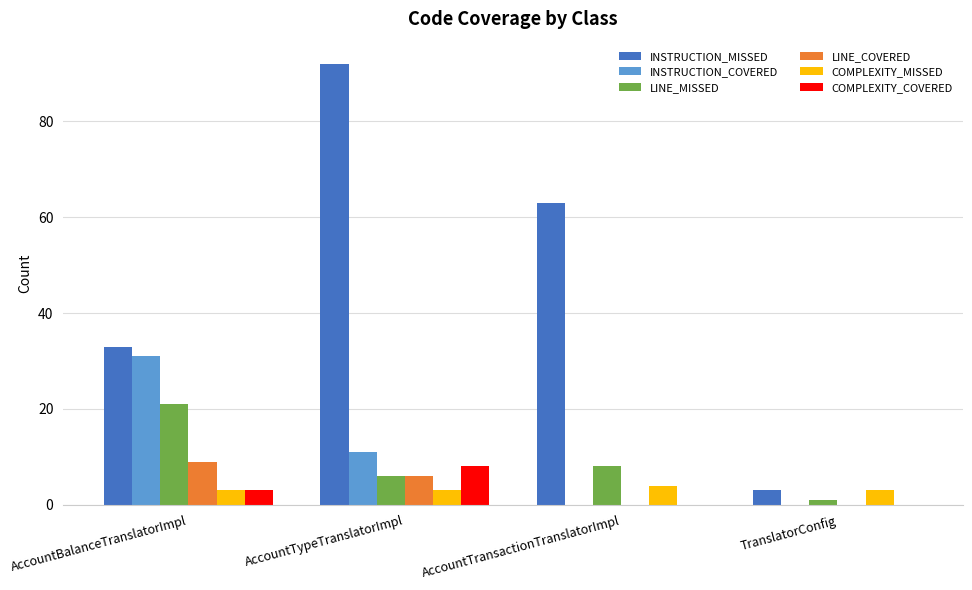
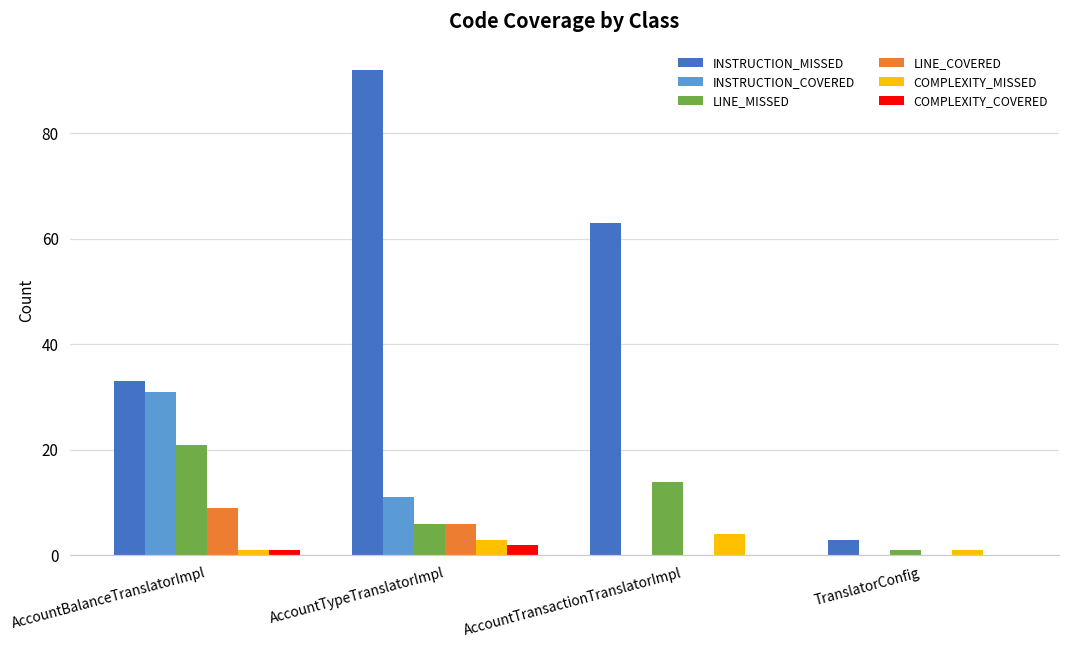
  {
    "LINE_MISSED": {
      "AccountBalanceTranslatorImpl": 21,
      "AccountTypeTranslatorImpl": 6,
-     "AccountTransactionTranslatorImpl": 8,
+     "AccountTransactionTranslatorImpl": 14,
      "TranslatorConfig": 1
    },
    "LINE_COVERED": {
      "AccountBalanceTranslatorImpl": 9,
      "AccountTypeTranslatorImpl": 6,
      "AccountTransactionTranslatorImpl": 0,
      "TranslatorConfig": 0
    },
    "COMPLEXITY_MISSED": {
-     "AccountBalanceTranslatorImpl": 3,
+     "AccountBalanceTranslatorImpl": 1,
      "AccountTypeTranslatorImpl": 3,
      "AccountTransactionTranslatorImpl": 4,
-     "TranslatorConfig": 3
+     "TranslatorConfig": 1
    },
    "COMPLEXITY_COVERED": {
-     "AccountBalanceTranslatorImpl": 3,
-     "AccountTypeTranslatorImpl": 8,
+     "AccountBalanceTranslatorImpl": 1,
+     "AccountTypeTranslatorImpl": 2,
      "AccountTransactionTranslatorImpl": 0,
      "TranslatorConfig": 0
    }
  }
